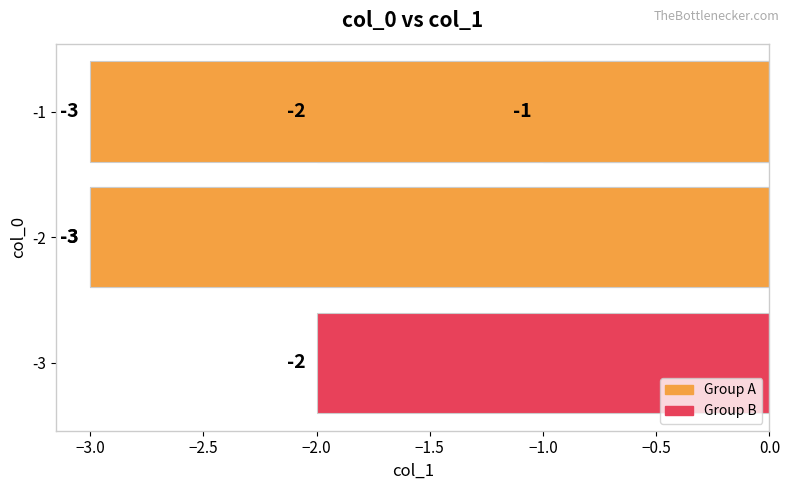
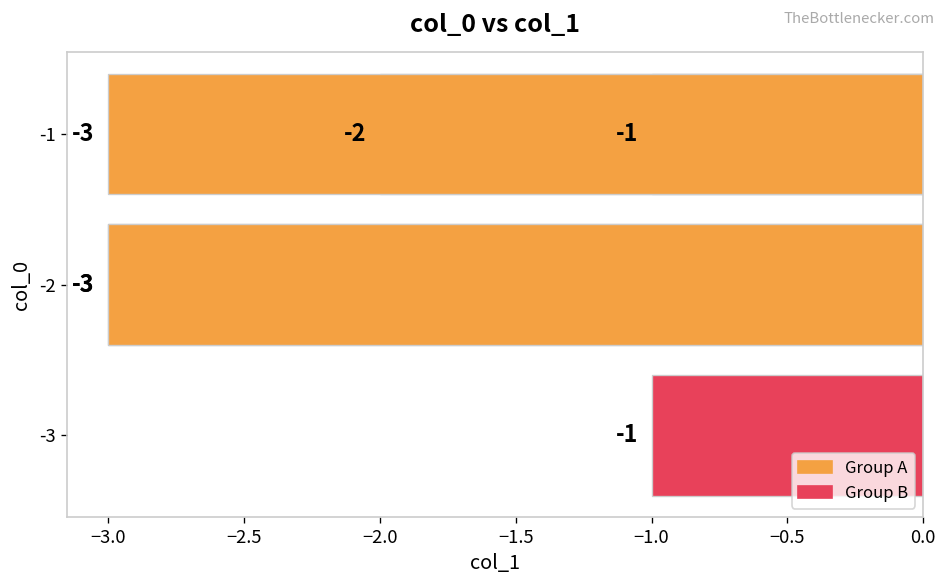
  {
-   "-3": -2
+   "-3": -1
  }
